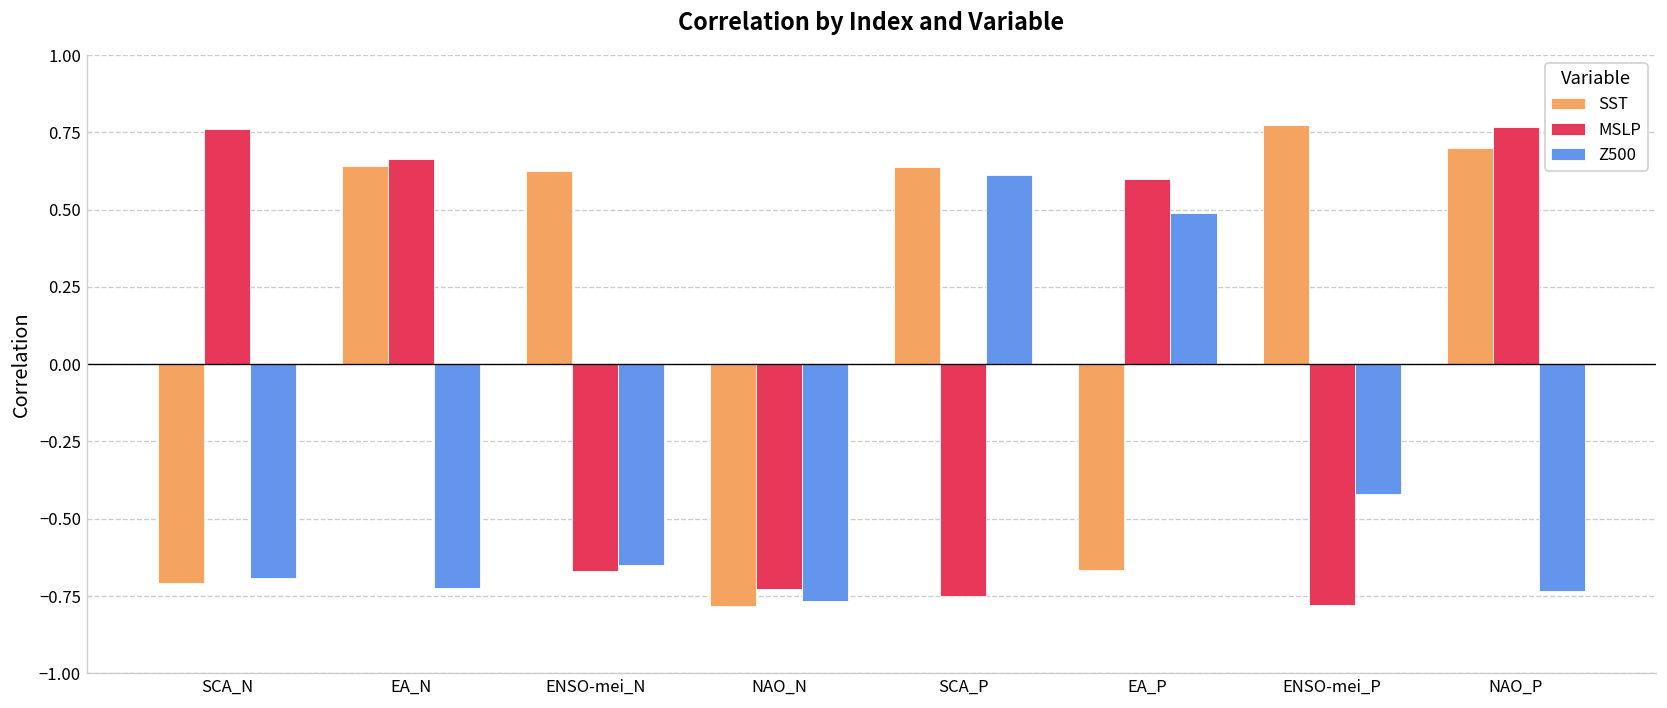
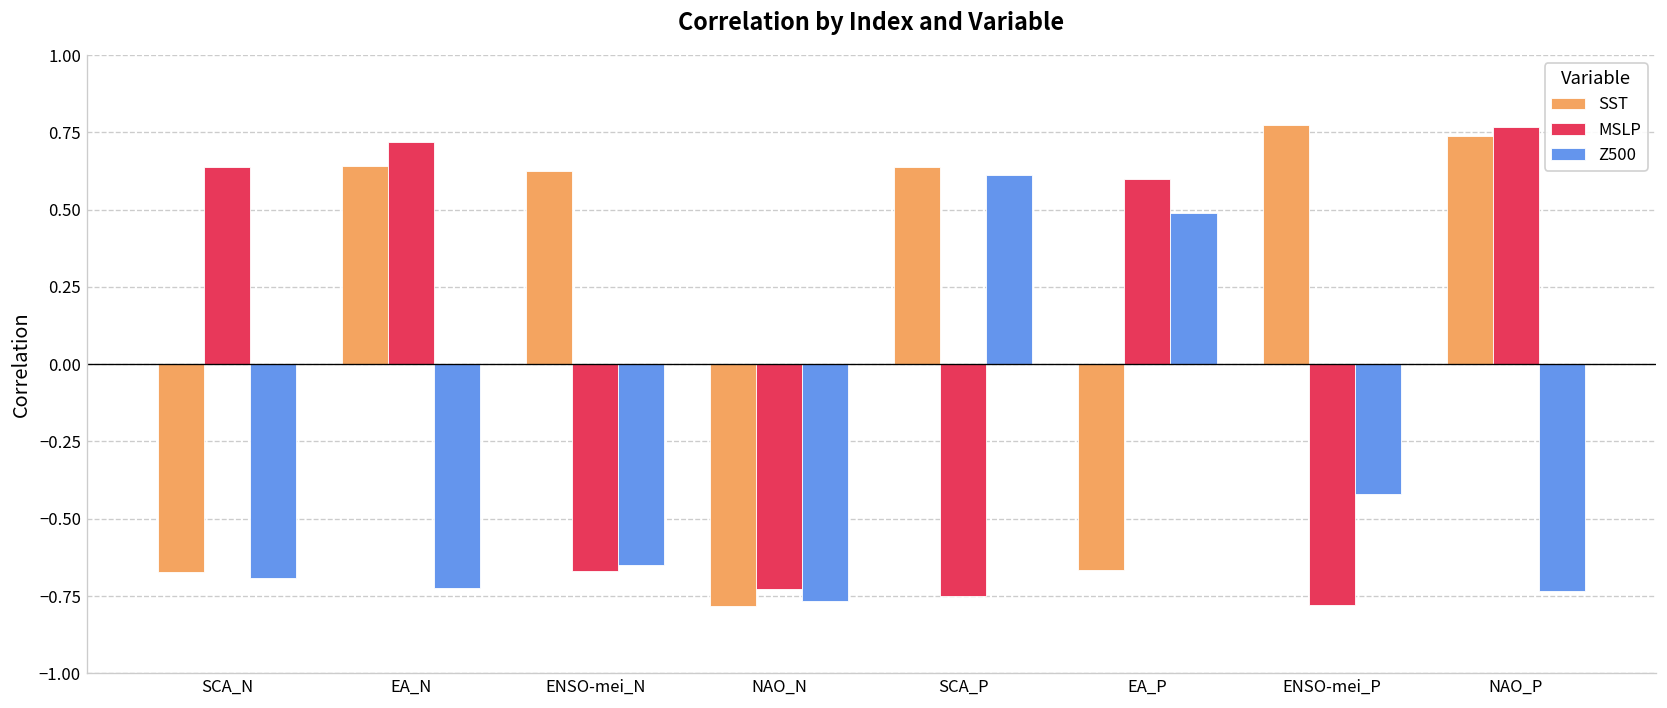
  {
    "SST": {
-     "SCA_N": -0.71,
+     "SCA_N": -0.67,
      "EA_N": 0.64,
      "ENSO-mei_N": 0.63,
      "NAO_N": -0.78,
      "SCA_P": 0.64,
      "EA_P": -0.67,
      "ENSO-mei_P": 0.77,
-     "NAO_P": 0.70
+     "NAO_P": 0.74
    },
    "MSLP": {
-     "SCA_N": 0.76,
-     "EA_N": 0.66,
+     "SCA_N": 0.64,
+     "EA_N": 0.72,
      "ENSO-mei_N": -0.67,
      "NAO_N": -0.73,
      "SCA_P": -0.75,
      "EA_P": 0.60,
      "ENSO-mei_P": -0.78,
      "NAO_P": 0.77
    },
    "Z500": {
      "SCA_N": -0.69,
      "EA_N": -0.72,
      "ENSO-mei_N": -0.65,
      "NAO_N": -0.77,
      "SCA_P": 0.61,
      "EA_P": 0.49,
      "ENSO-mei_P": -0.42,
      "NAO_P": -0.73
    }
  }
